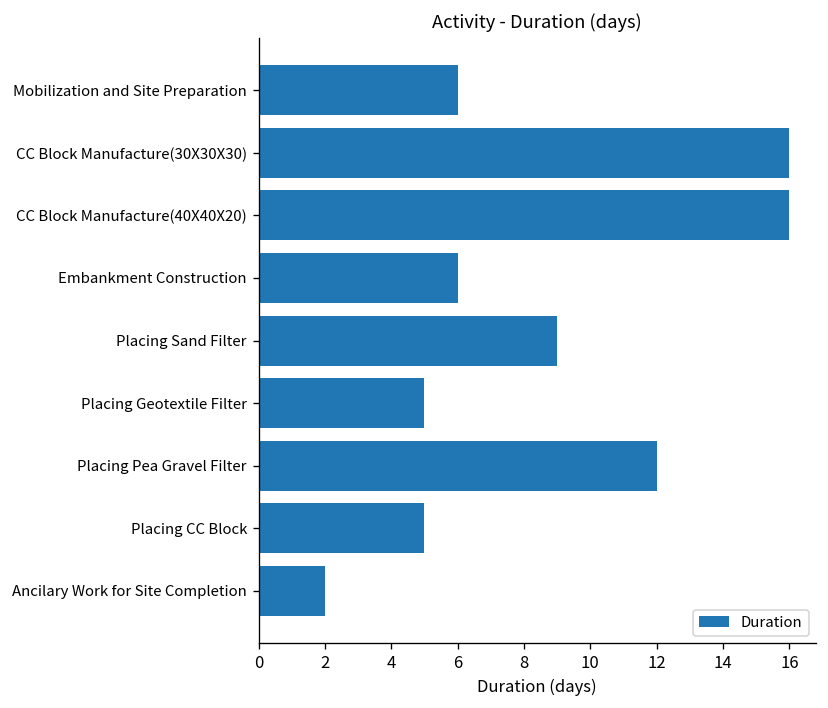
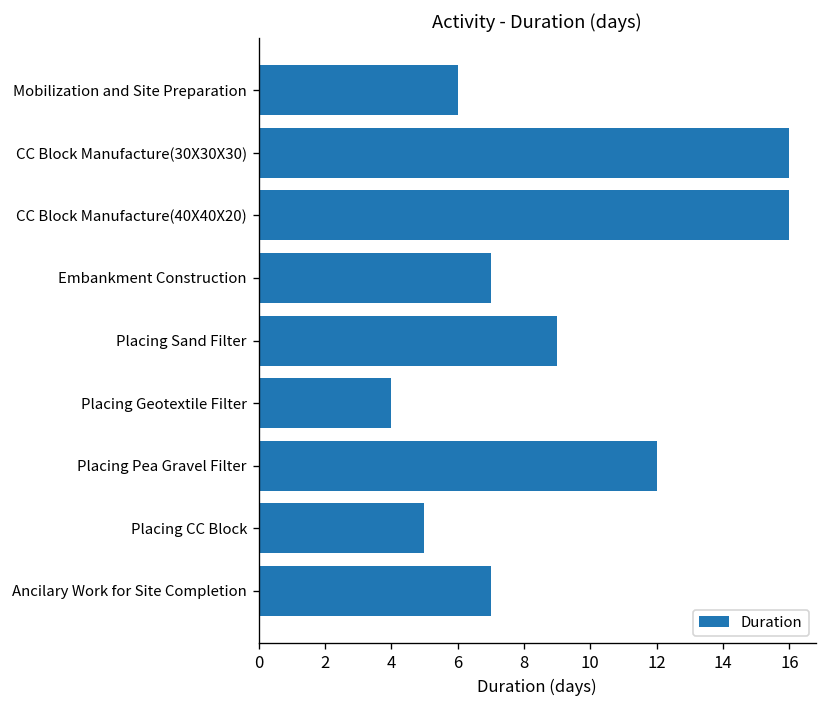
  {
    "Mobilization and Site Preparation": 6,
    "CC Block Manufacture(30X30X30)": 16,
    "CC Block Manufacture(40X40X20)": 16,
-   "Embankment Construction": 6,
+   "Embankment Construction": 7,
    "Placing Sand Filter": 9,
-   "Placing Geotextile Filter": 5,
+   "Placing Geotextile Filter": 4,
    "Placing Pea Gravel Filter": 12,
    "Placing CC Block": 5,
-   "Ancilary Work for Site Completion": 2
+   "Ancilary Work for Site Completion": 7
  }
